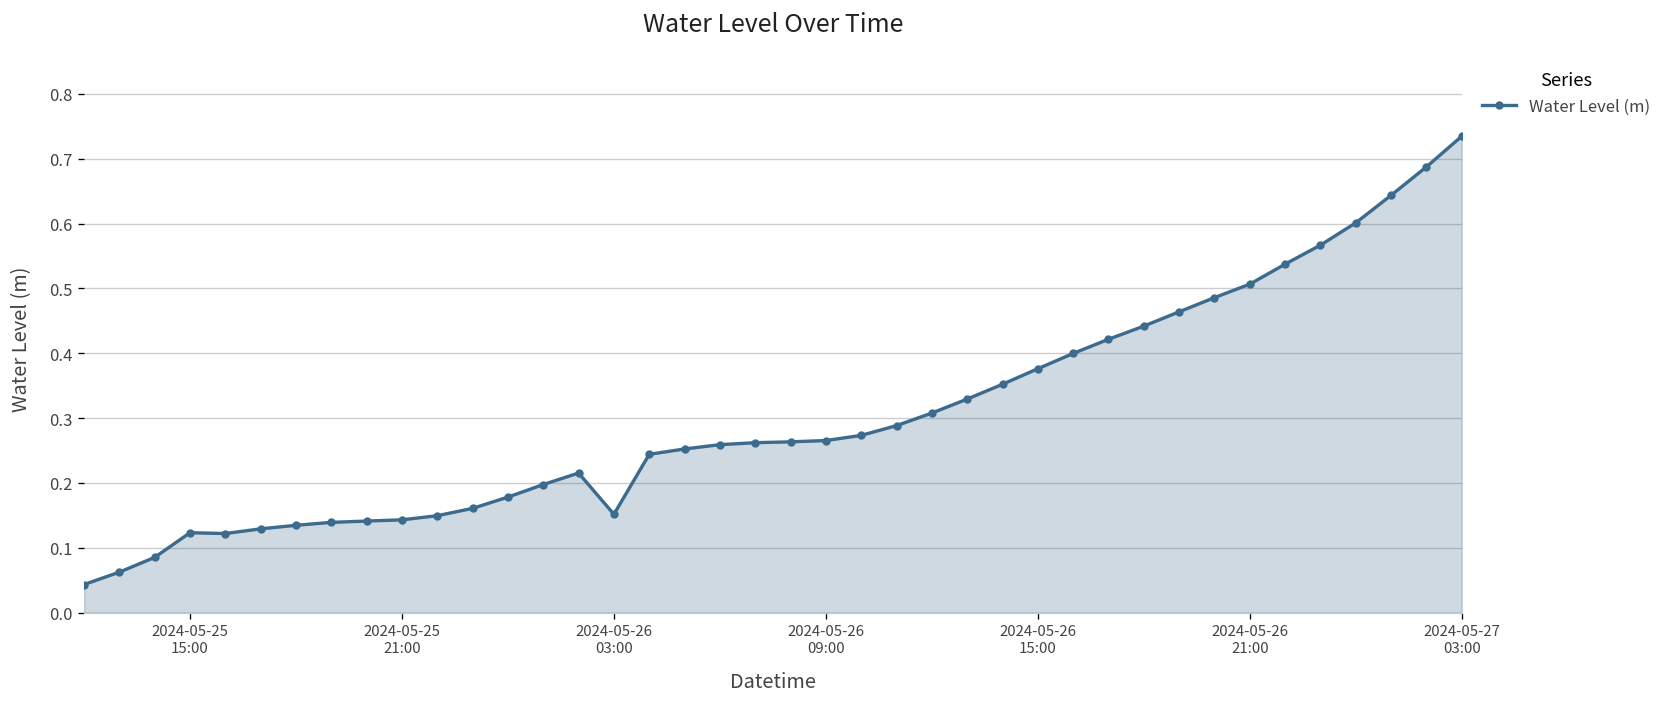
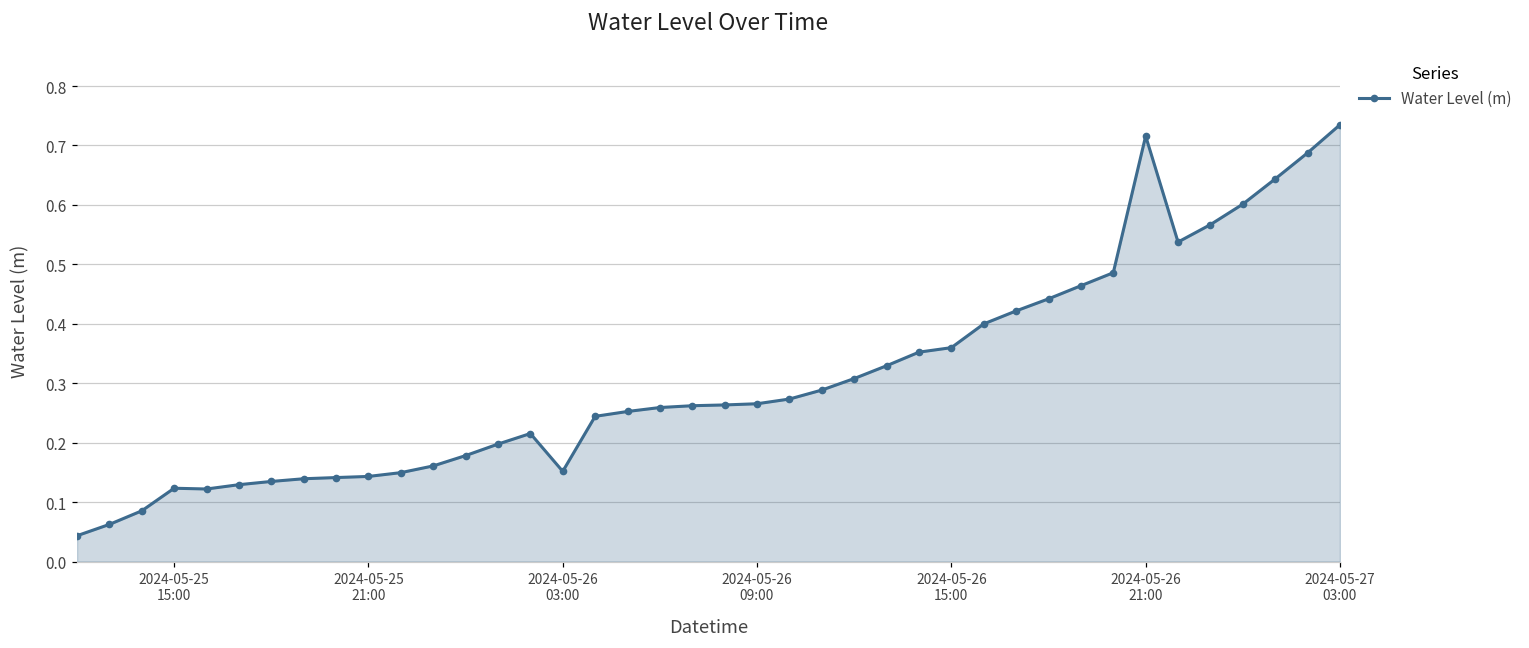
  {
    "2024-05-25 15:00": 0.12,
    "2024-05-25 21:00": 0.14,
    "2024-05-26 03:00": 0.15,
    "2024-05-26 09:00": 0.27,
-   "2024-05-26 15:00": 0.38,
-   "2024-05-26 21:00": 0.51,
+   "2024-05-26 15:00": 0.36,
+   "2024-05-26 21:00": 0.72,
    "2024-05-27 03:00": 0.73
  }
